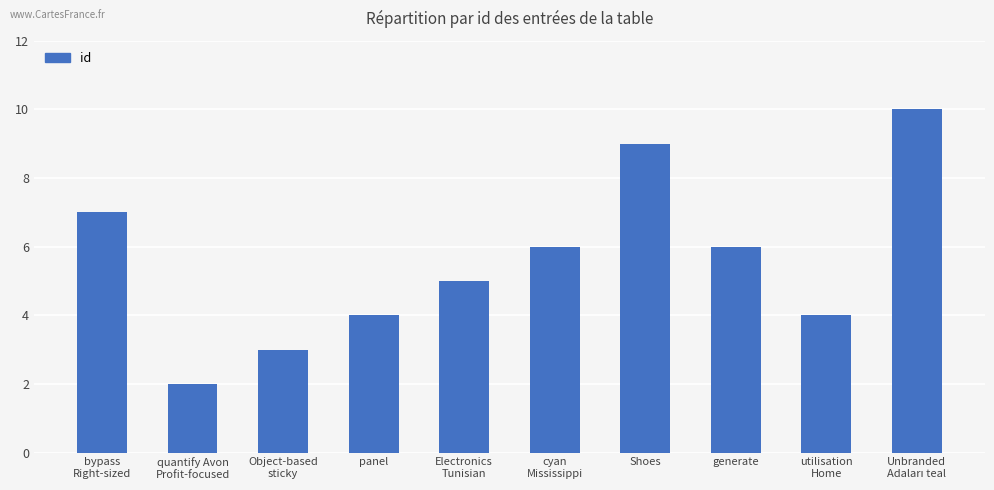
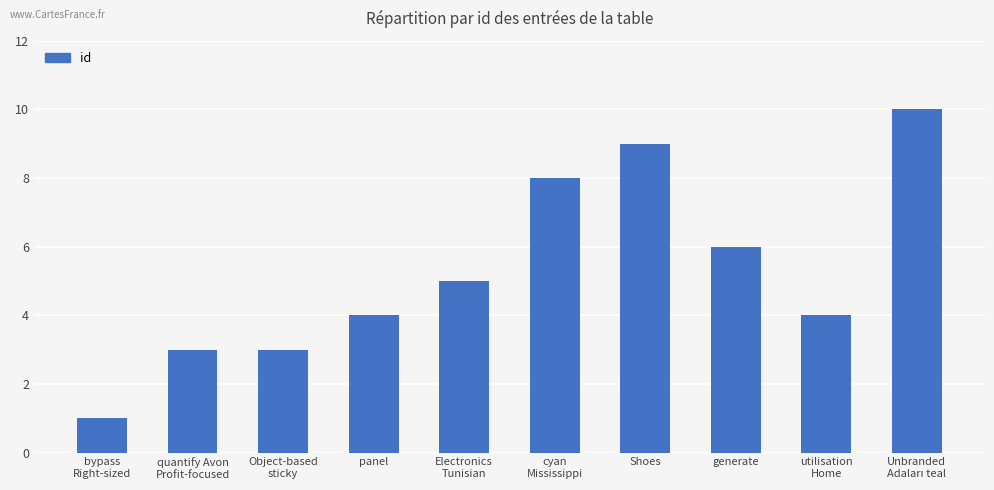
  {
-   "bypass Right-sized": 7,
-   "quantify Avon Profit-focused": 2,
+   "bypass Right-sized": 1,
+   "quantify Avon Profit-focused": 3,
    "Object-based sticky": 3,
    "panel": 4,
    "Electronics Tunisian": 5,
-   "cyan Mississippi": 6,
+   "cyan Mississippi": 8,
    "Shoes": 9,
    "generate": 6,
    "utilisation Home": 4,
    "Unbranded Adaları teal": 10
  }
